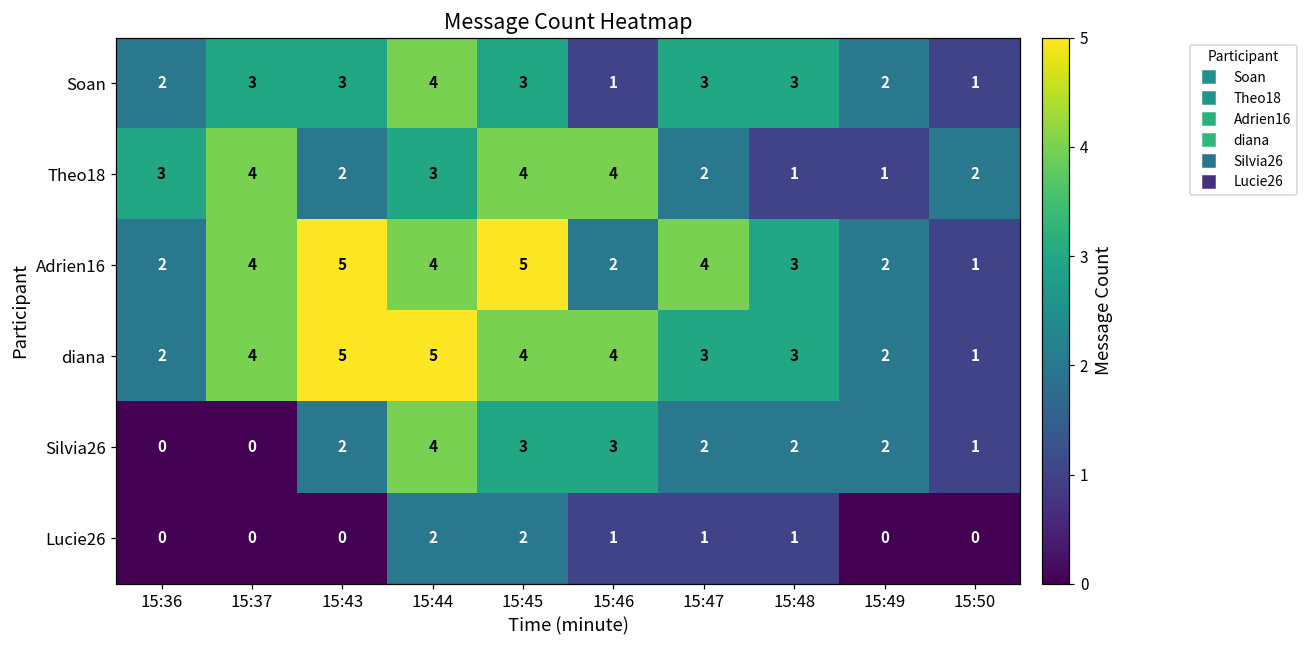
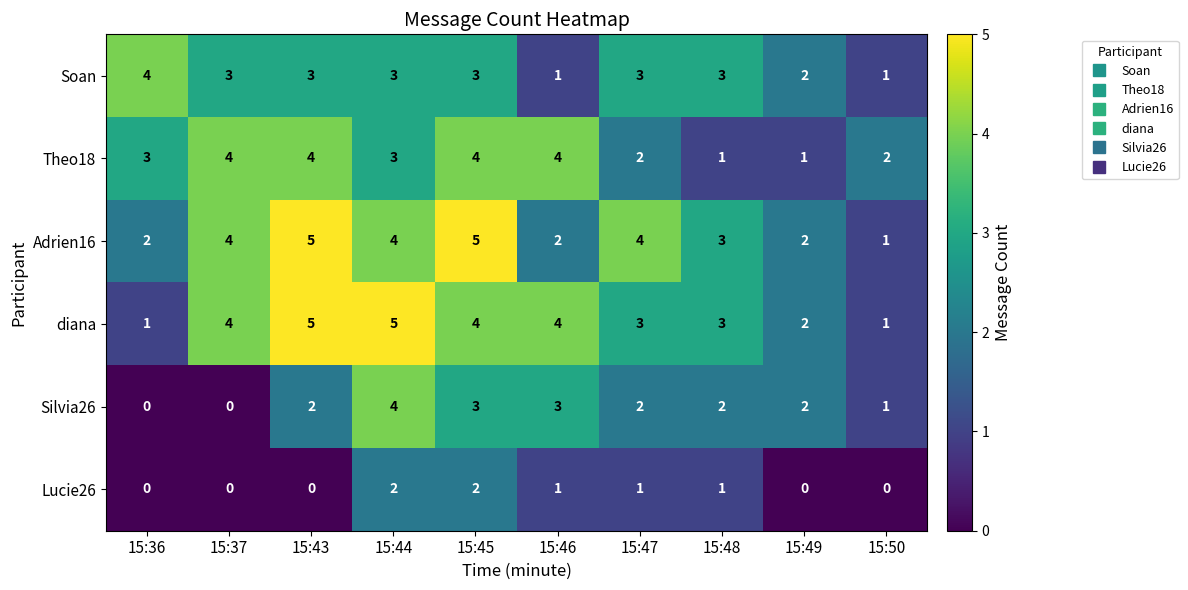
  {
    "Soan": {
-     "15:36": 2,
+     "15:36": 4,
      "15:37": 3,
      "15:43": 3,
-     "15:44": 4,
+     "15:44": 3,
      "15:45": 3,
      "15:46": 1,
      "15:47": 3,
      "15:48": 3,
      "15:49": 2,
      "15:50": 1
    },
    "Theo18": {
      "15:36": 3,
      "15:37": 4,
-     "15:43": 2,
+     "15:43": 4,
      "15:44": 3,
      "15:45": 4,
      "15:46": 4,
      "15:47": 2,
      "15:48": 1,
      "15:49": 1,
      "15:50": 2
    },
    "Adrien16": {
      "15:36": 2,
      "15:37": 4,
      "15:43": 5,
      "15:44": 4,
      "15:45": 5,
      "15:46": 2,
      "15:47": 4,
      "15:48": 3,
      "15:49": 2,
      "15:50": 1
    },
    "diana": {
-     "15:36": 2,
+     "15:36": 1,
      "15:37": 4,
      "15:43": 5,
      "15:44": 5,
      "15:45": 4,
      "15:46": 4,
      "15:47": 3,
      "15:48": 3,
      "15:49": 2,
      "15:50": 1
    },
    "Silvia26": {
      "15:36": 0,
      "15:37": 0,
      "15:43": 2,
      "15:44": 4,
      "15:45": 3,
      "15:46": 3,
      "15:47": 2,
      "15:48": 2,
      "15:49": 2,
      "15:50": 1
    },
    "Lucie26": {
      "15:36": 0,
      "15:37": 0,
      "15:43": 0,
      "15:44": 2,
      "15:45": 2,
      "15:46": 1,
      "15:47": 1,
      "15:48": 1,
      "15:49": 0,
      "15:50": 0
    }
  }
